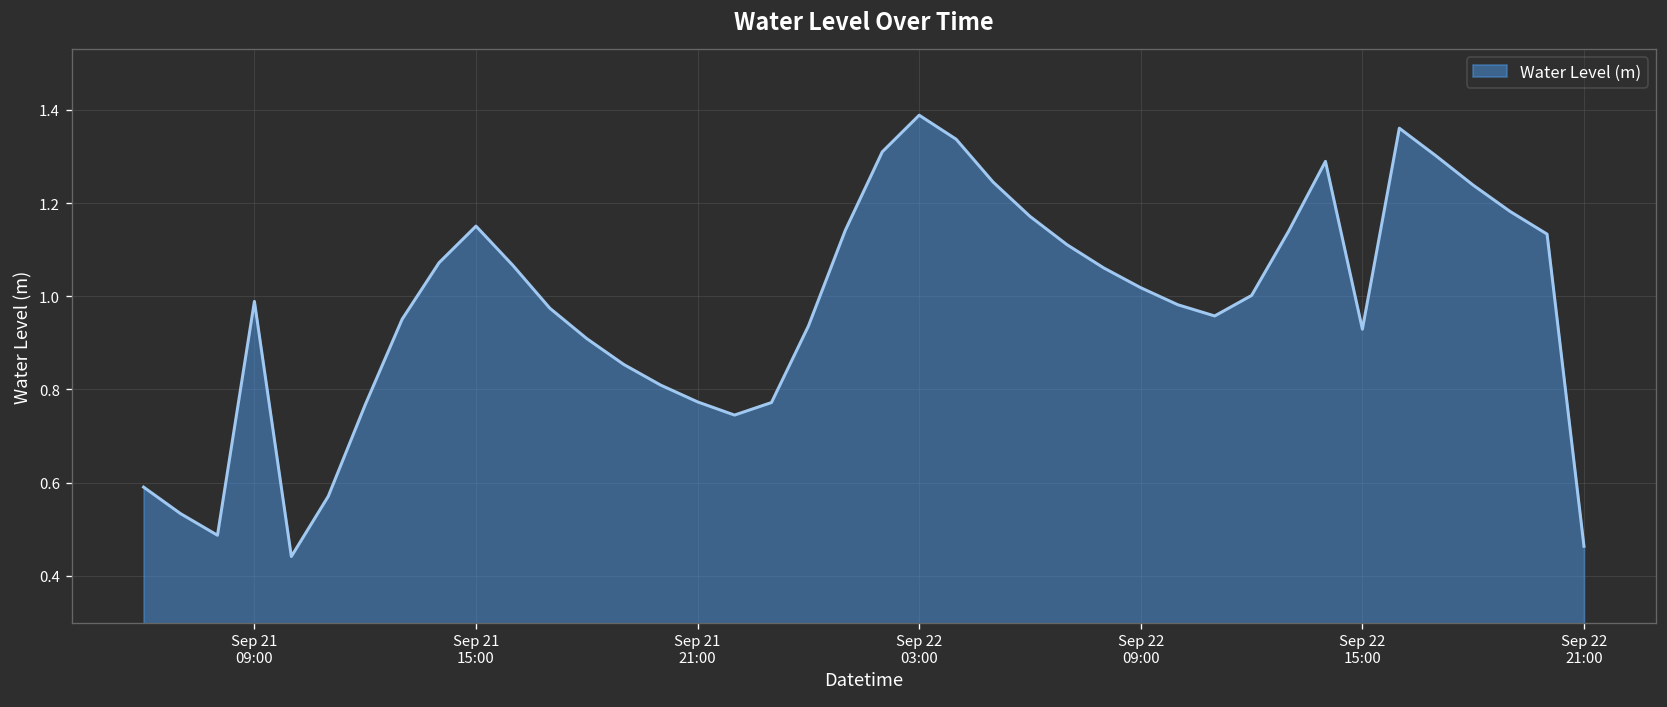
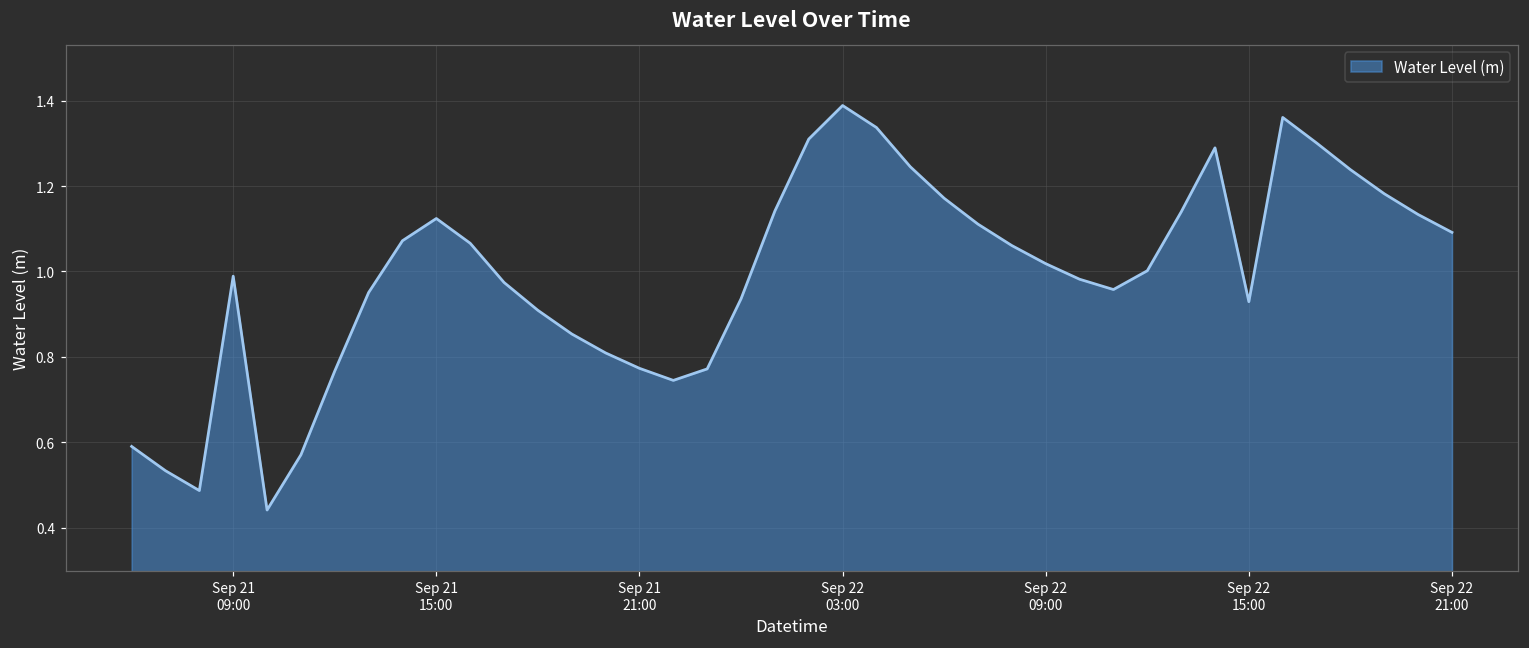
  {
    "Sep 21 09:00": 0.99,
-   "Sep 21 15:00": 1.15,
+   "Sep 21 15:00": 1.12,
    "Sep 21 21:00": 0.77,
    "Sep 22 03:00": 1.39,
    "Sep 22 09:00": 1.02,
    "Sep 22 15:00": 0.93,
-   "Sep 22 21:00": 0.46
+   "Sep 22 21:00": 1.09
  }
